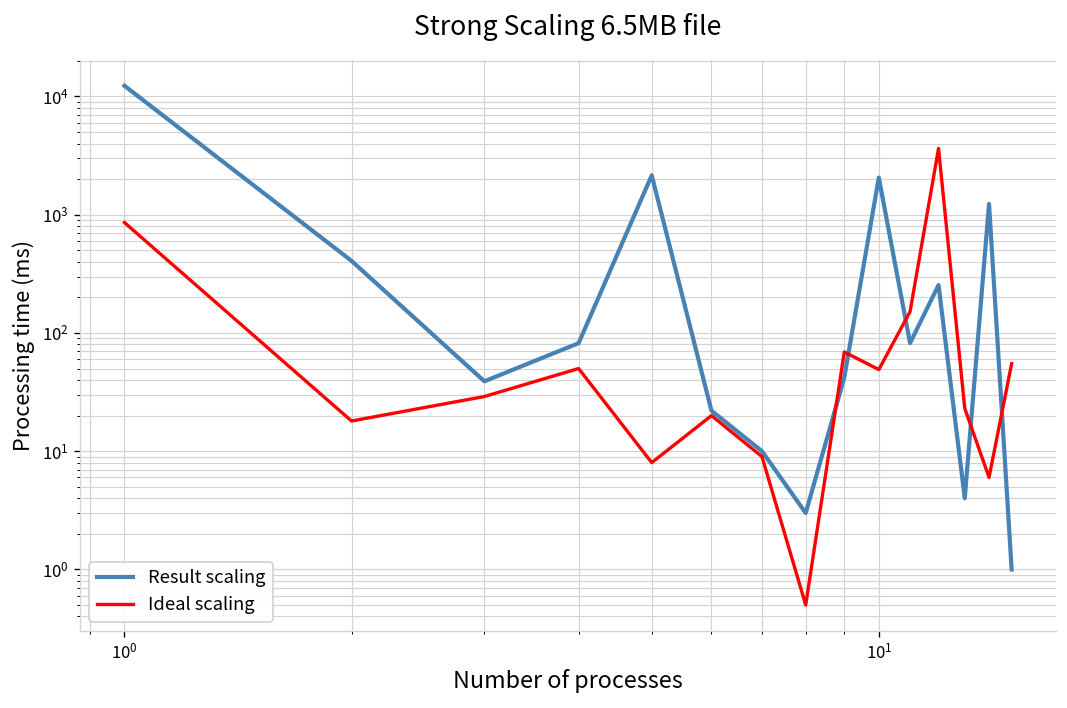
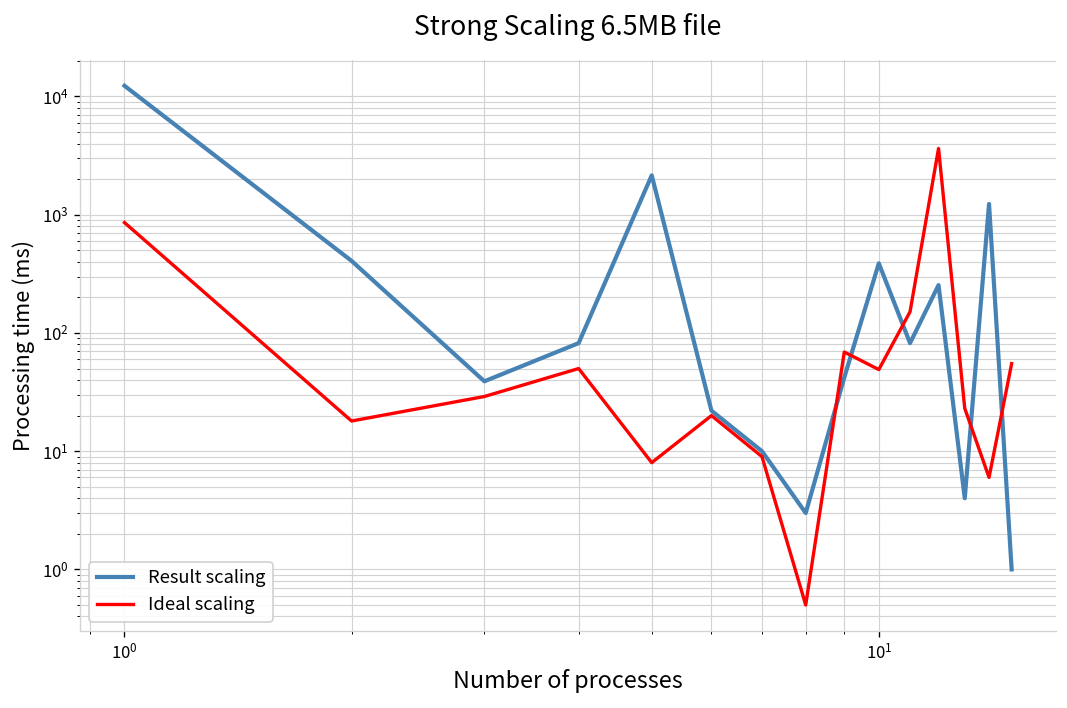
  {
    "Result scaling": {
      "10^0": 12000,
-     "10^1": 2100
+     "10^1": 390
    },
    "Ideal scaling": {
      "10^0": 900,
      "10^1": 50
    }
  }
